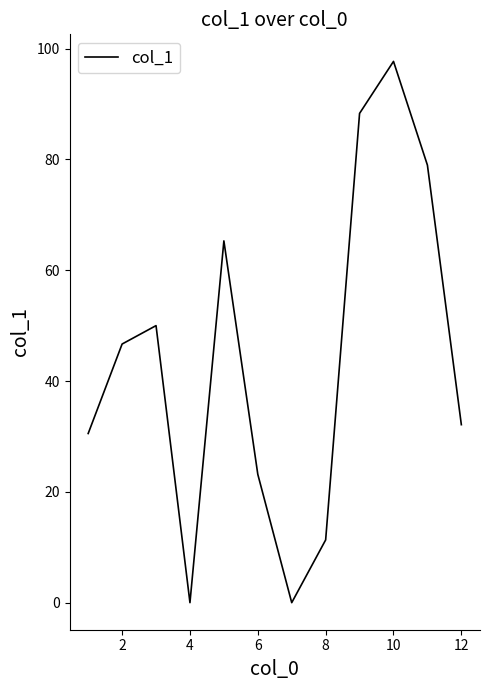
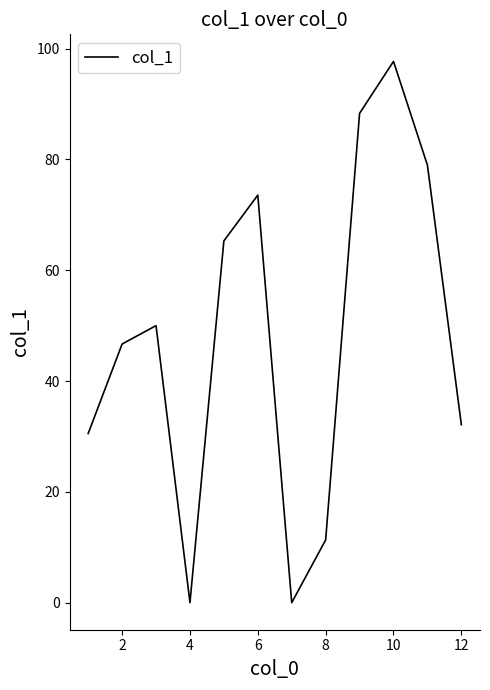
  {
    "2": 47,
    "4": 0,
-   "6": 23,
+   "6": 74,
    "8": 11,
    "10": 98,
    "12": 32
  }
